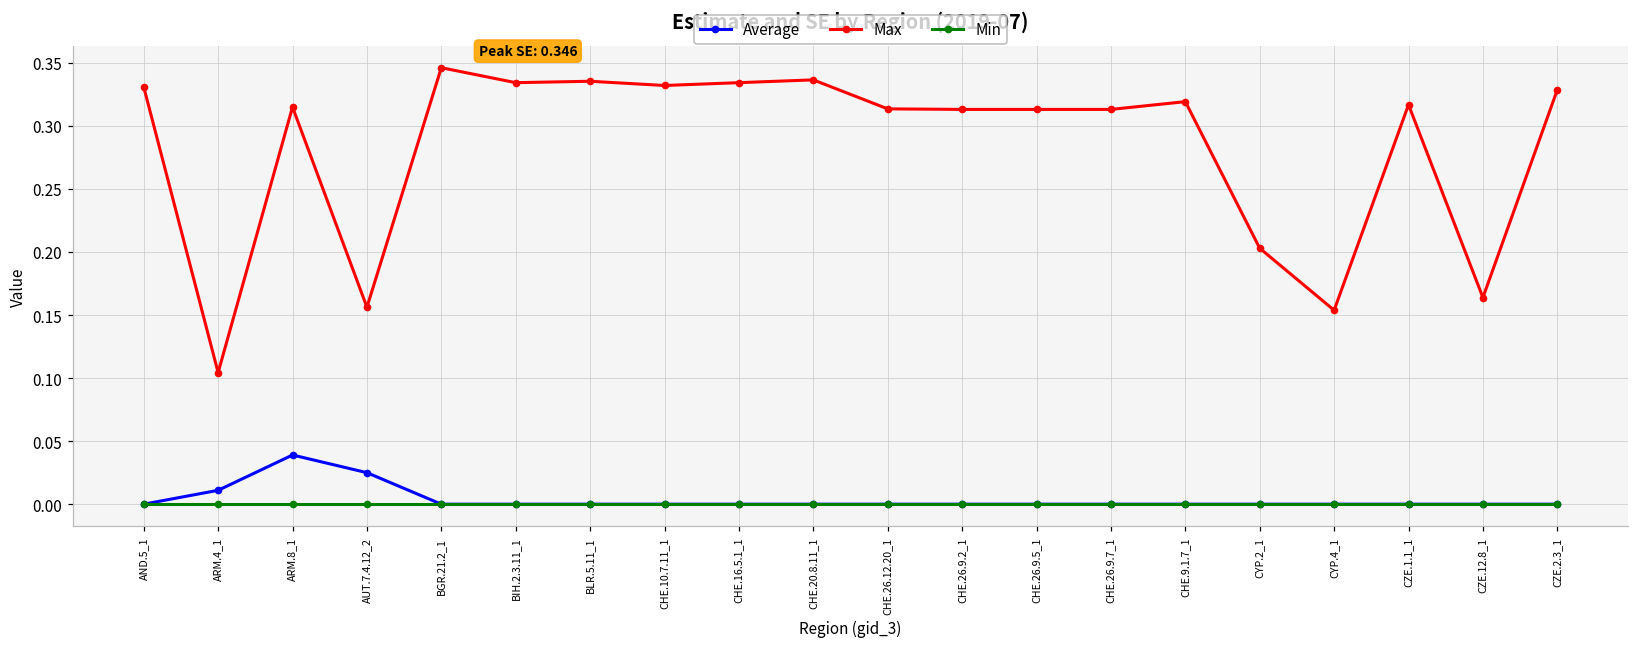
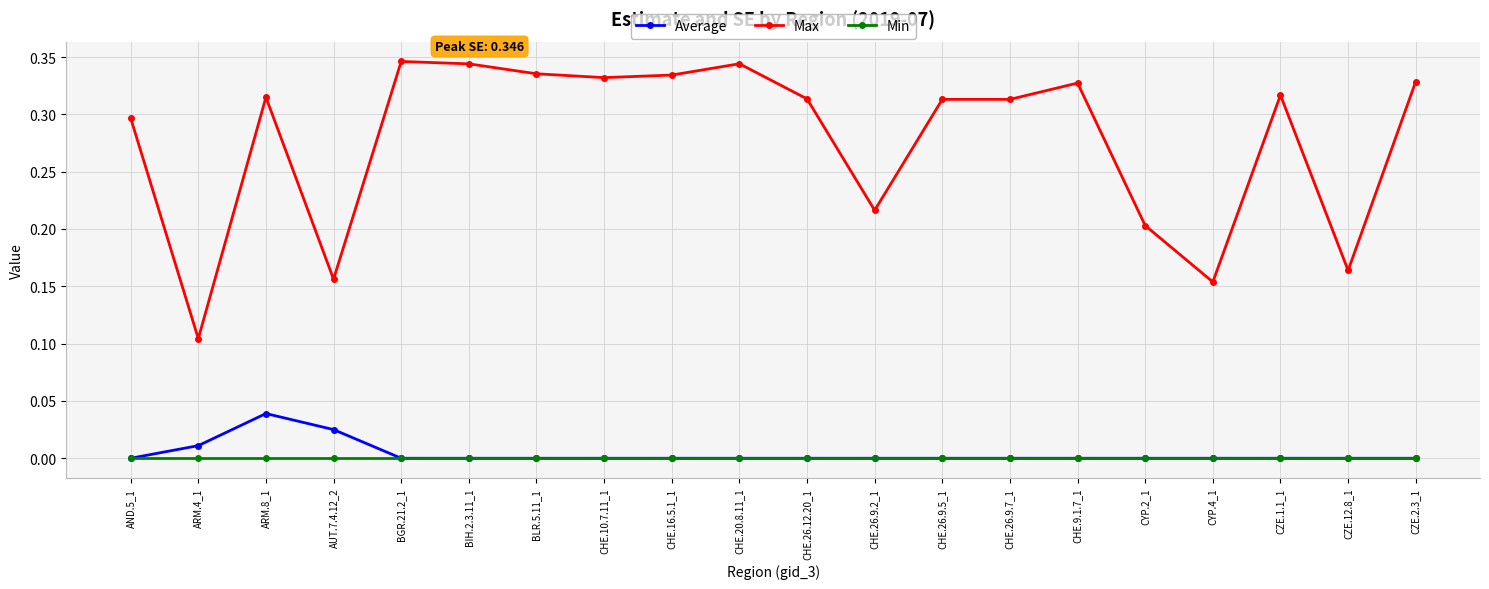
  {
    "Average": {
      "ARM.4_1": 0.011,
      "ARM.8_1": 0.039,
      "AUT.7.4.12_2": 0.025
    },
    "Max": {
-     "AND.5_1": 0.331,
+     "AND.5_1": 0.297,
      "ARM.4_1": 0.104,
      "ARM.8_1": 0.315,
      "AUT.7.4.12_2": 0.156,
      "BGR.21.2_1": 0.346,
-     "BIH.2.3.11_1": 0.334,
+     "BIH.2.3.11_1": 0.344,
      "BLR.5.11_1": 0.335,
      "CHE.10.7.11_1": 0.332,
      "CHE.16.5.1_1": 0.334,
-     "CHE.20.8.11_1": 0.336,
+     "CHE.20.8.11_1": 0.344,
      "CHE.26.12.20_1": 0.313,
-     "CHE.26.9.2_1": 0.313,
+     "CHE.26.9.2_1": 0.216,
      "CHE.26.9.5_1": 0.313,
      "CHE.26.9.7_1": 0.313,
-     "CHE.9.1.7_1": 0.319,
+     "CHE.9.1.7_1": 0.327,
      "CYP.2_1": 0.203,
      "CYP.4_1": 0.154,
      "CZE.1.1_1": 0.317,
      "CZE.12.8_1": 0.164,
      "CZE.2.3_1": 0.329
    },
    "Min": {
      "ARM.4_1": 0.000,
      "ARM.8_1": 0.000,
      "AUT.7.4.12_2": 0.000
    }
  }
